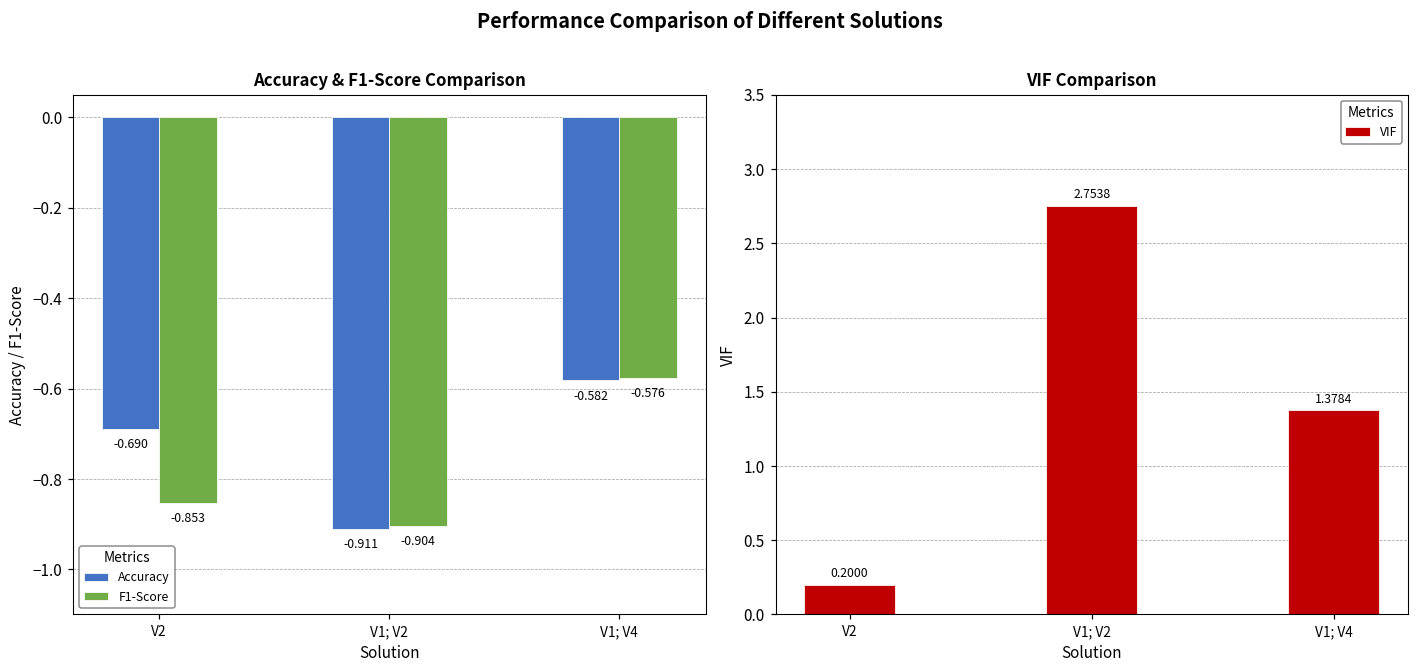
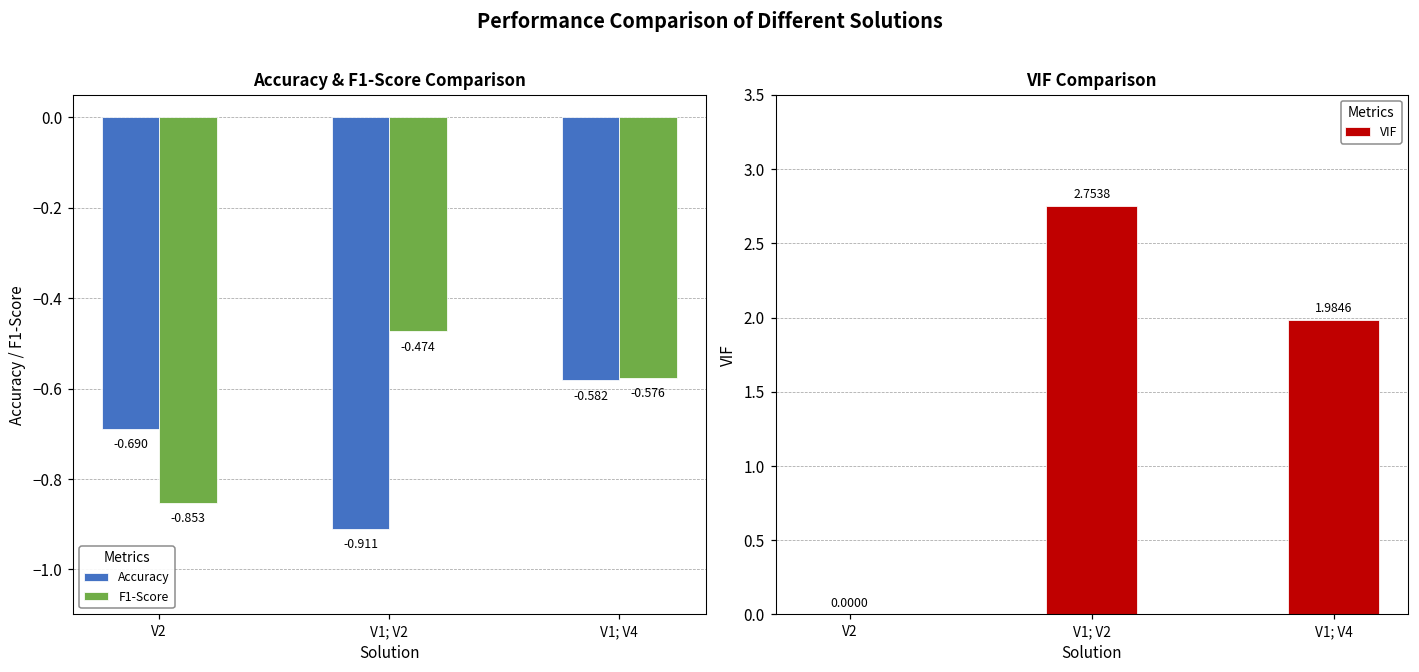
  {
    "Accuracy & F1-Score Comparison": {
      "Accuracy": {
        "V2": -0.690,
        "V1; V2": -0.911,
        "V1; V4": -0.582
      },
      "F1-Score": {
        "V2": -0.853,
-       "V1; V2": -0.904,
+       "V1; V2": -0.474,
        "V1; V4": -0.576
      }
    },
    "VIF Comparison": {
-     "V2": 0.2000,
+     "V2": 0.0000,
      "V1; V2": 2.7538,
-     "V1; V4": 1.3784
+     "V1; V4": 1.9846
    }
  }
